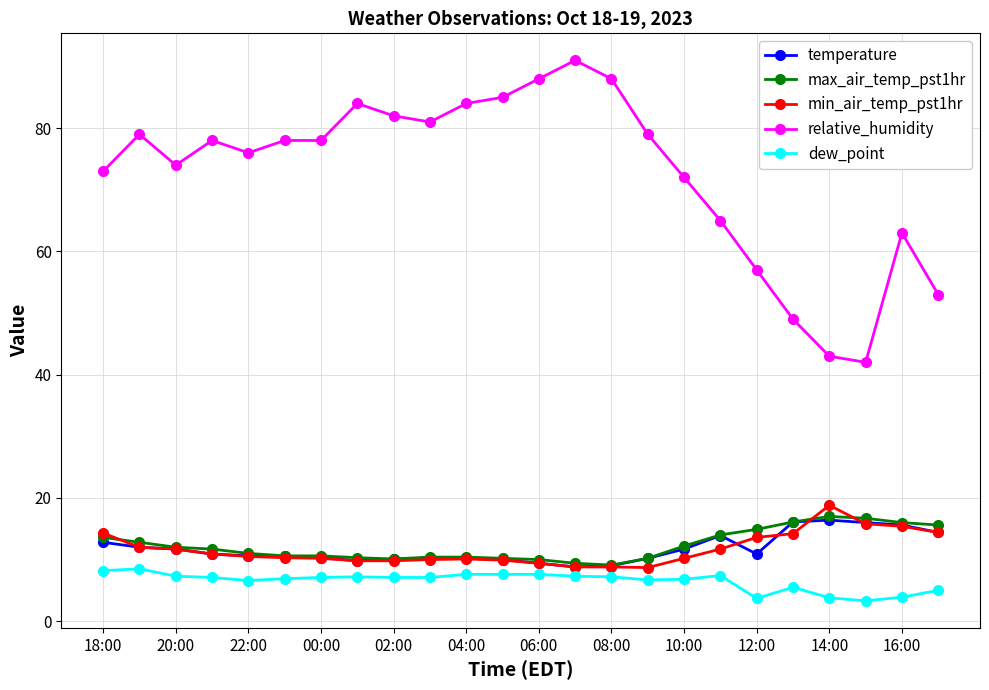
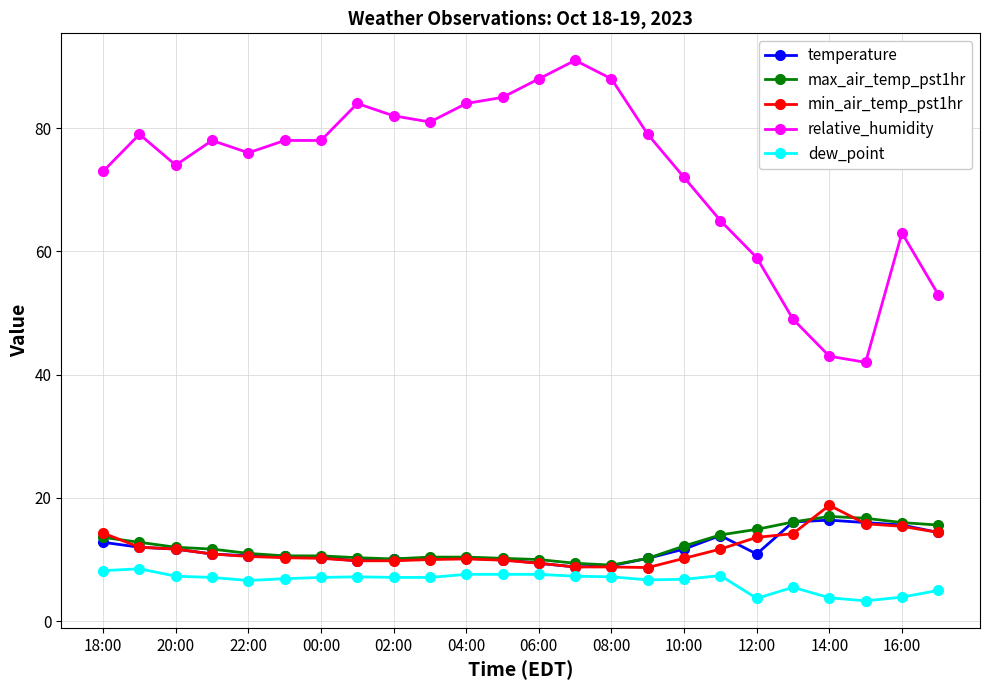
  {
    "temperature": {
      "18:00": 13,
      "10:00": 12,
      "12:00": 11,
      "14:00": 16
    },
    "max_air_temp_pst1hr": {
      "18:00": 14,
      "06:00": 10,
      "10:00": 12,
      "12:00": 15,
      "14:00": 17
    },
    "min_air_temp_pst1hr": {
      "18:00": 14,
      "10:00": 10,
      "12:00": 14,
      "14:00": 19
    },
    "relative_humidity": {
      "18:00": 73,
      "20:00": 74,
      "22:00": 76,
      "00:00": 78,
      "02:00": 82,
      "04:00": 84,
      "06:00": 88,
      "08:00": 88,
      "10:00": 72,
-     "12:00": 57,
+     "12:00": 59,
      "14:00": 43,
      "16:00": 63
    },
    "dew_point": {
      "18:00": 8,
      "20:00": 7,
      "22:00": 7,
      "00:00": 7,
      "02:00": 7,
      "04:00": 8,
      "06:00": 8,
      "08:00": 7,
      "10:00": 7,
      "12:00": 4,
      "14:00": 4,
      "16:00": 4
    }
  }
